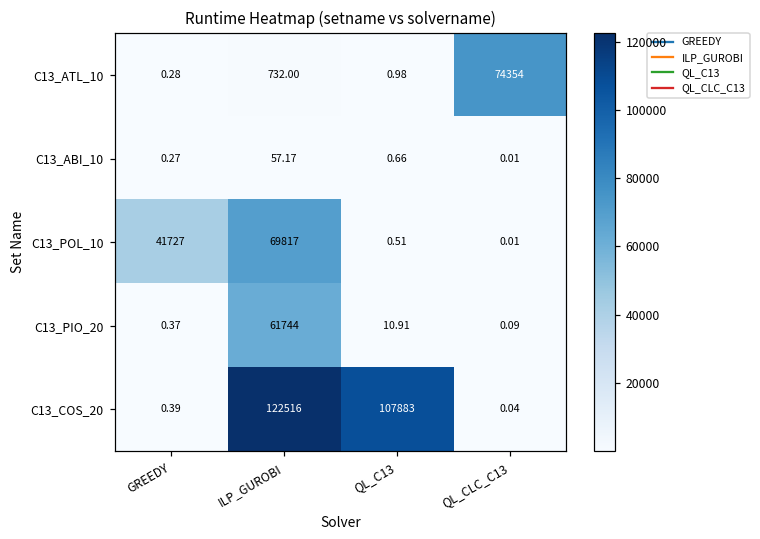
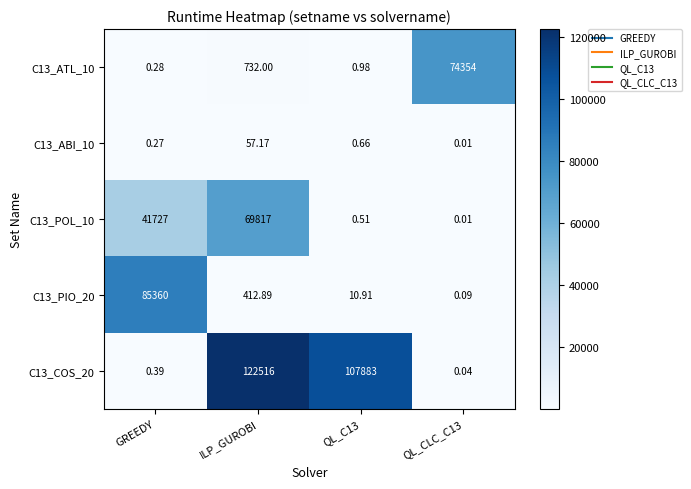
  {
    "C13_ATL_10": {
      "GREEDY": 0.28,
      "ILP_GUROBI": 732.00,
      "QL_C13": 0.98,
      "QL_CLC_C13": 74354
    },
    "C13_ABI_10": {
      "GREEDY": 0.27,
      "ILP_GUROBI": 57.17,
      "QL_C13": 0.66,
      "QL_CLC_C13": 0.01
    },
    "C13_POL_10": {
      "GREEDY": 41727,
      "ILP_GUROBI": 69817,
      "QL_C13": 0.51,
      "QL_CLC_C13": 0.01
    },
    "C13_PIO_20": {
-     "GREEDY": 0.37,
-     "ILP_GUROBI": 61744,
+     "GREEDY": 85360,
+     "ILP_GUROBI": 412.89,
      "QL_C13": 10.91,
      "QL_CLC_C13": 0.09
    },
    "C13_COS_20": {
      "GREEDY": 0.39,
      "ILP_GUROBI": 122516,
      "QL_C13": 107883,
      "QL_CLC_C13": 0.04
    }
  }
